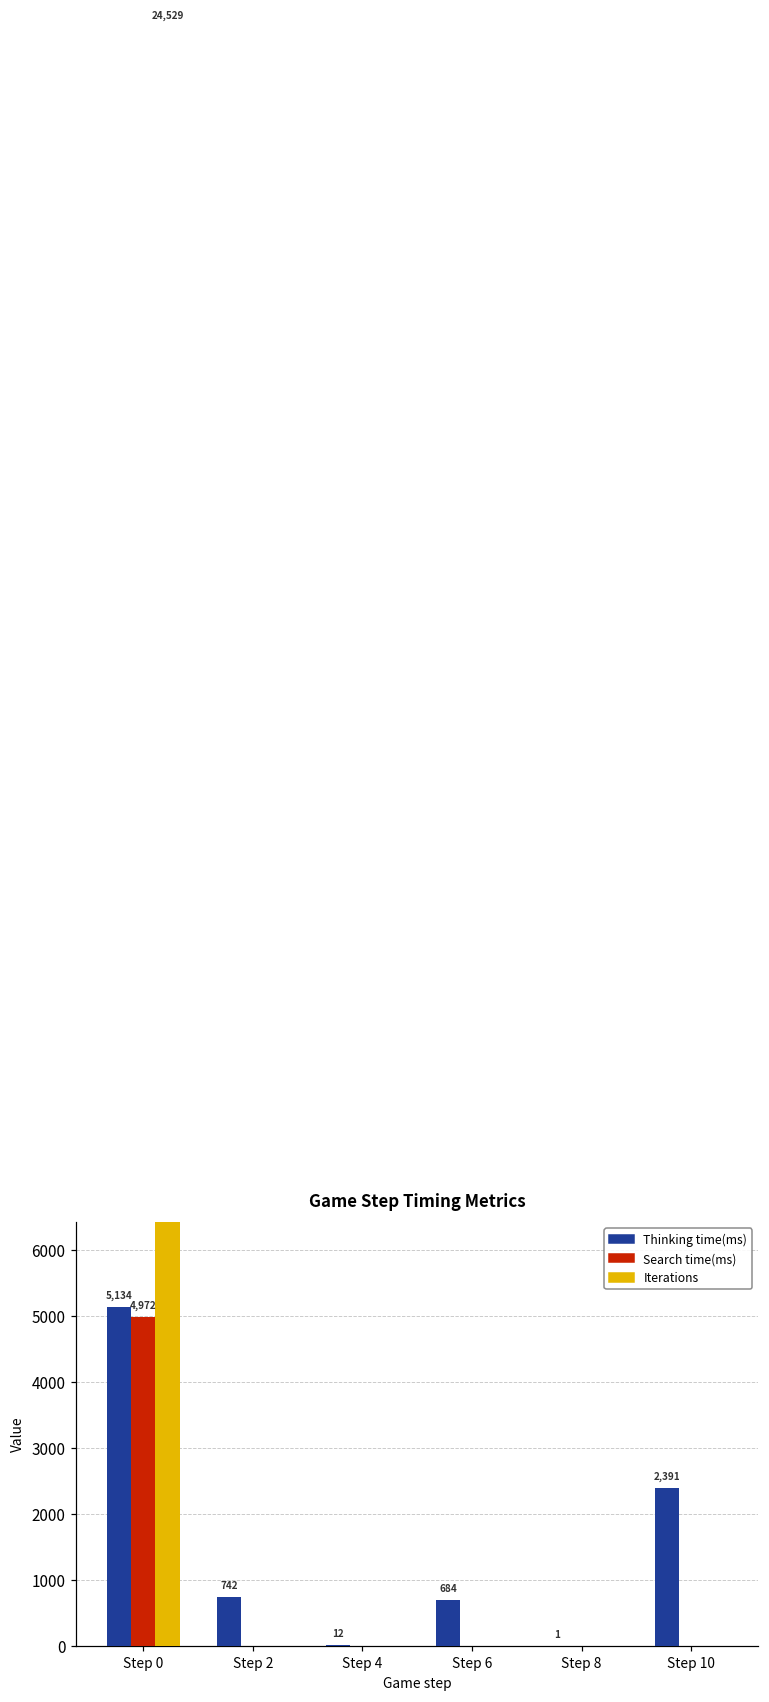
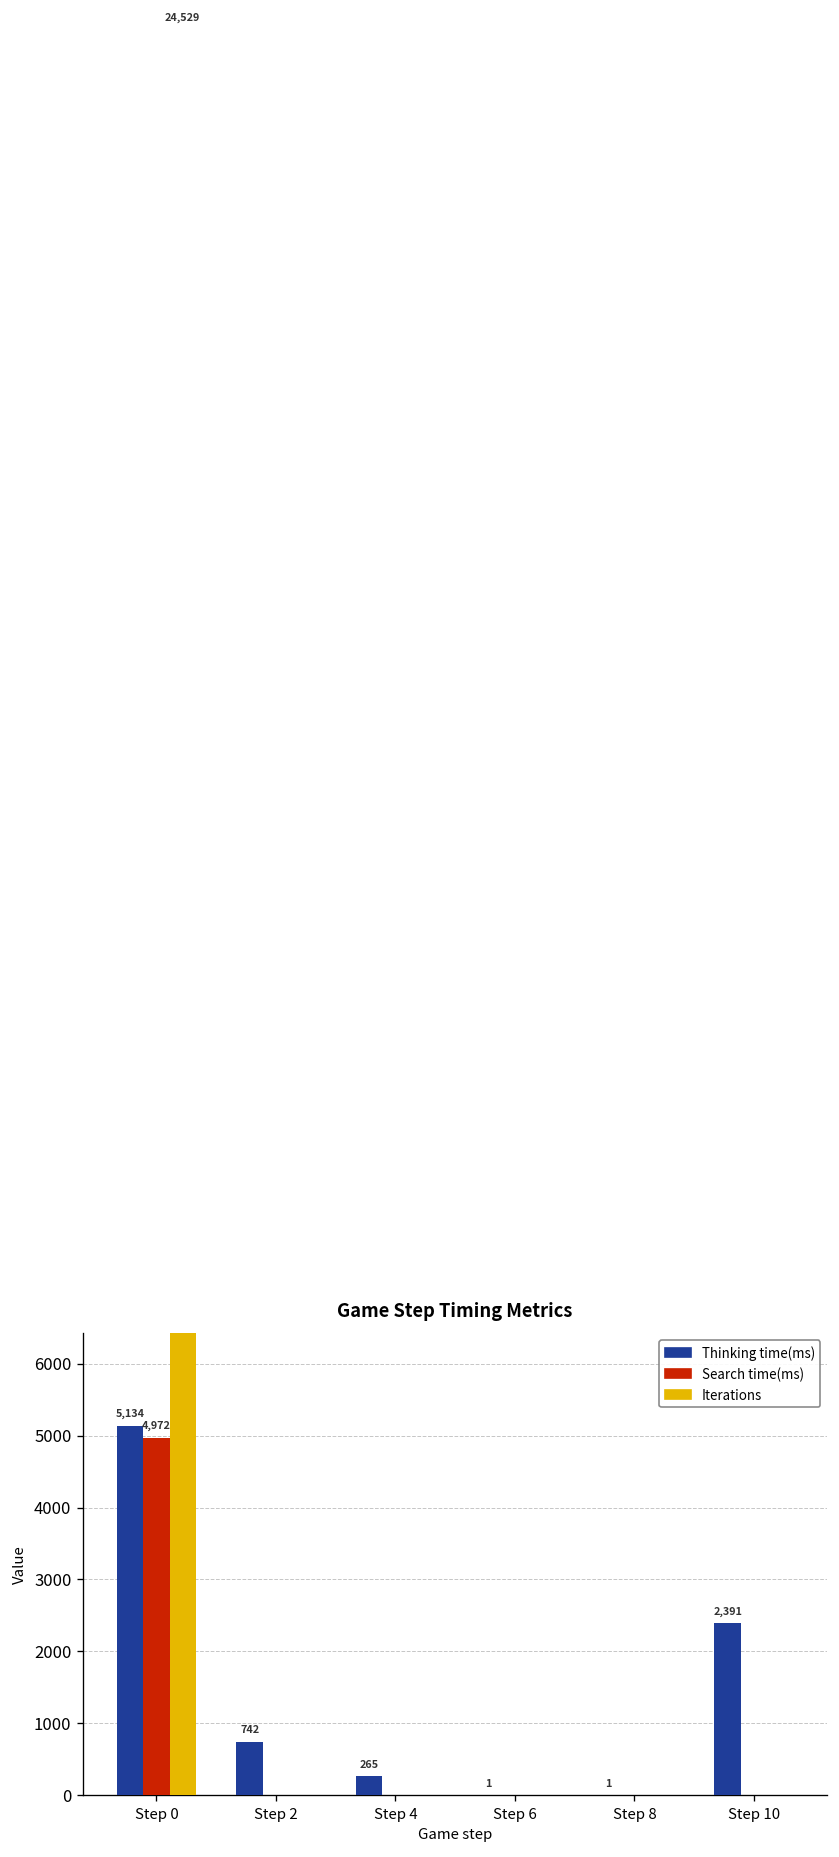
  {
    "Thinking time(ms)": {
      "Step 0": "5,134",
      "Step 2": "742",
-     "Step 4": "12",
-     "Step 6": "684",
+     "Step 4": "265",
+     "Step 6": "1",
      "Step 8": "1",
      "Step 10": "2,391"
    },
    "Search time(ms)": {
      "Step 0": "4,972"
    },
    "Iterations": {
      "Step 2": "0",
      "Step 4": "0",
      "Step 6": "0",
      "Step 8": "0",
      "Step 10": "0"
    }
  }
